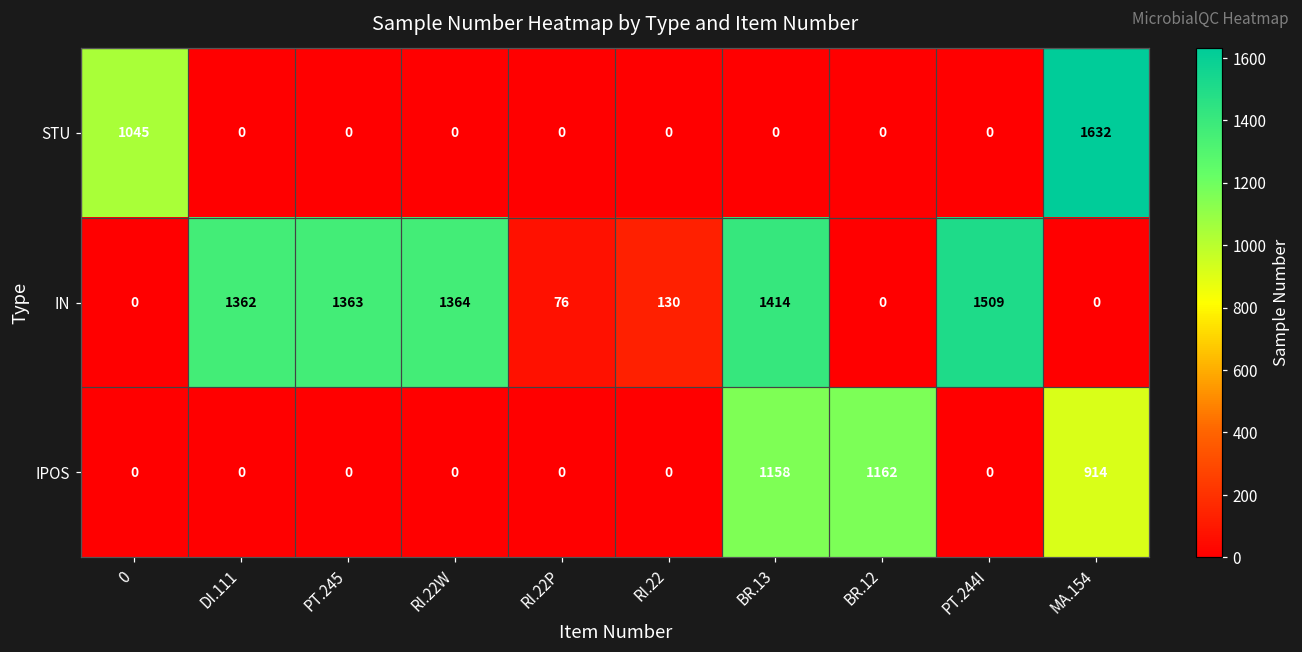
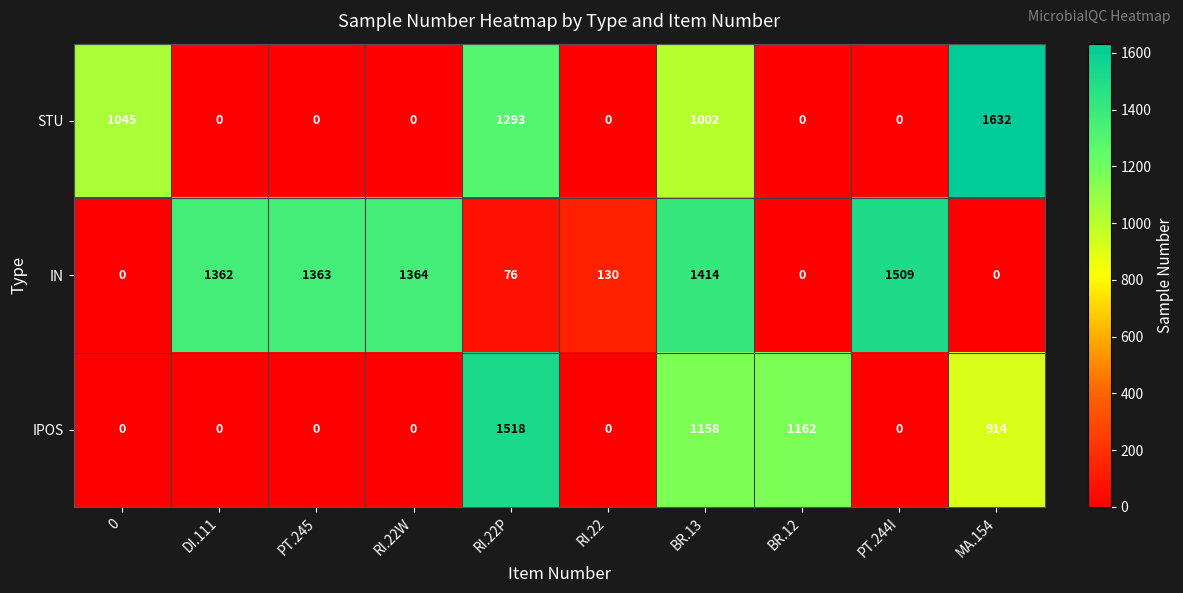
  {
    "STU": {
      "0": 1045,
      "DI.111": 0,
      "PT.245": 0,
      "RI.22W": 0,
-     "RI.22P": 0,
+     "RI.22P": 1293,
      "RI.22": 0,
-     "BR.13": 0,
+     "BR.13": 1002,
      "BR.12": 0,
      "PT.244I": 0,
      "MA.154": 1632
    },
    "IN": {
      "0": 0,
      "DI.111": 1362,
      "PT.245": 1363,
      "RI.22W": 1364,
      "RI.22P": 76,
      "RI.22": 130,
      "BR.13": 1414,
      "BR.12": 0,
      "PT.244I": 1509,
      "MA.154": 0
    },
    "IPOS": {
      "0": 0,
      "DI.111": 0,
      "PT.245": 0,
      "RI.22W": 0,
-     "RI.22P": 0,
+     "RI.22P": 1518,
      "RI.22": 0,
      "BR.13": 1158,
      "BR.12": 1162,
      "PT.244I": 0,
      "MA.154": 914
    }
  }
